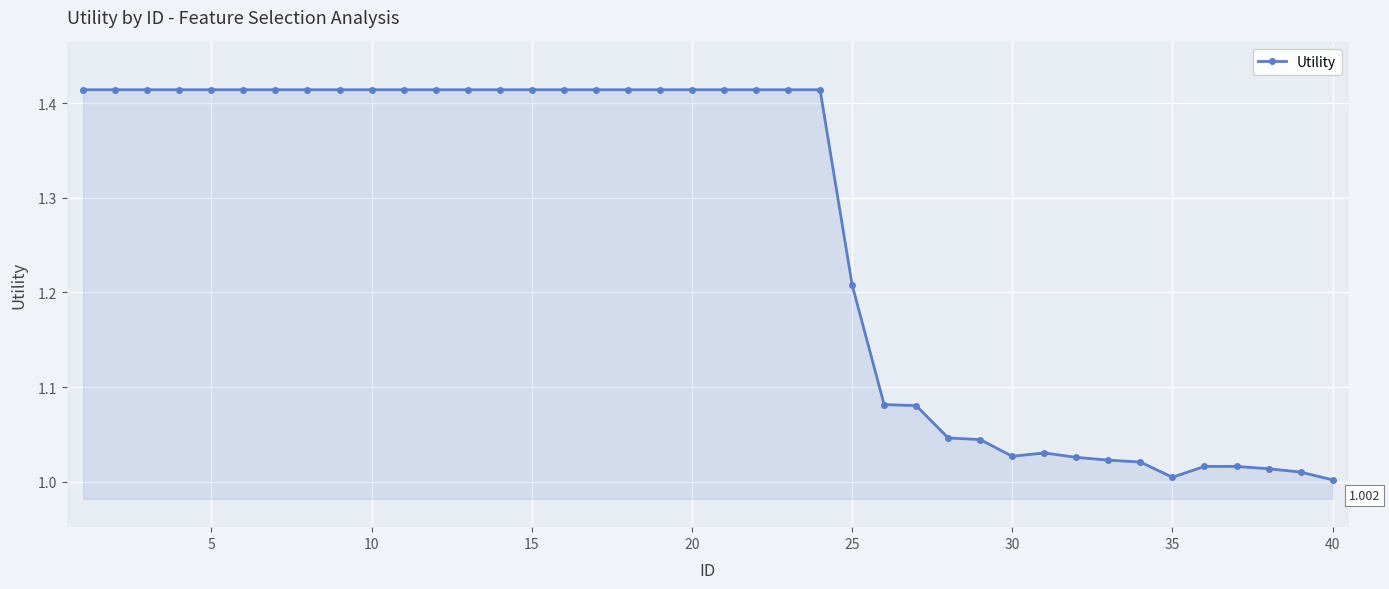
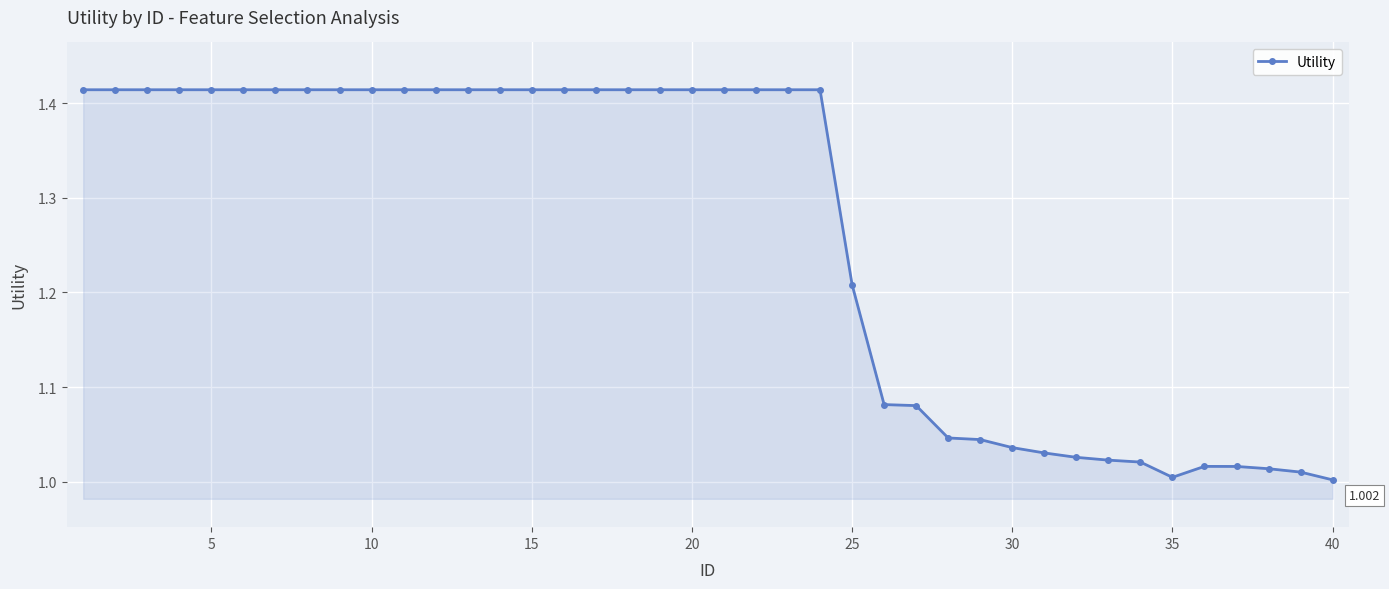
  {
    "5": 1.41,
    "10": 1.41,
    "15": 1.41,
    "20": 1.41,
    "25": 1.21,
-   "30": 1.03,
+   "30": 1.04,
    "35": 1.00
  }
